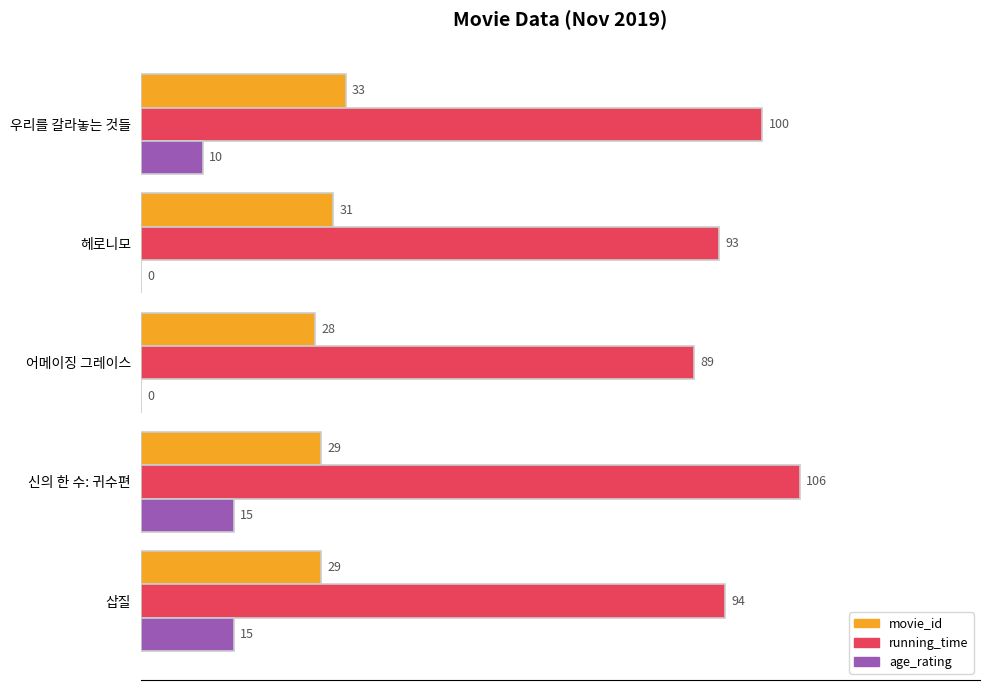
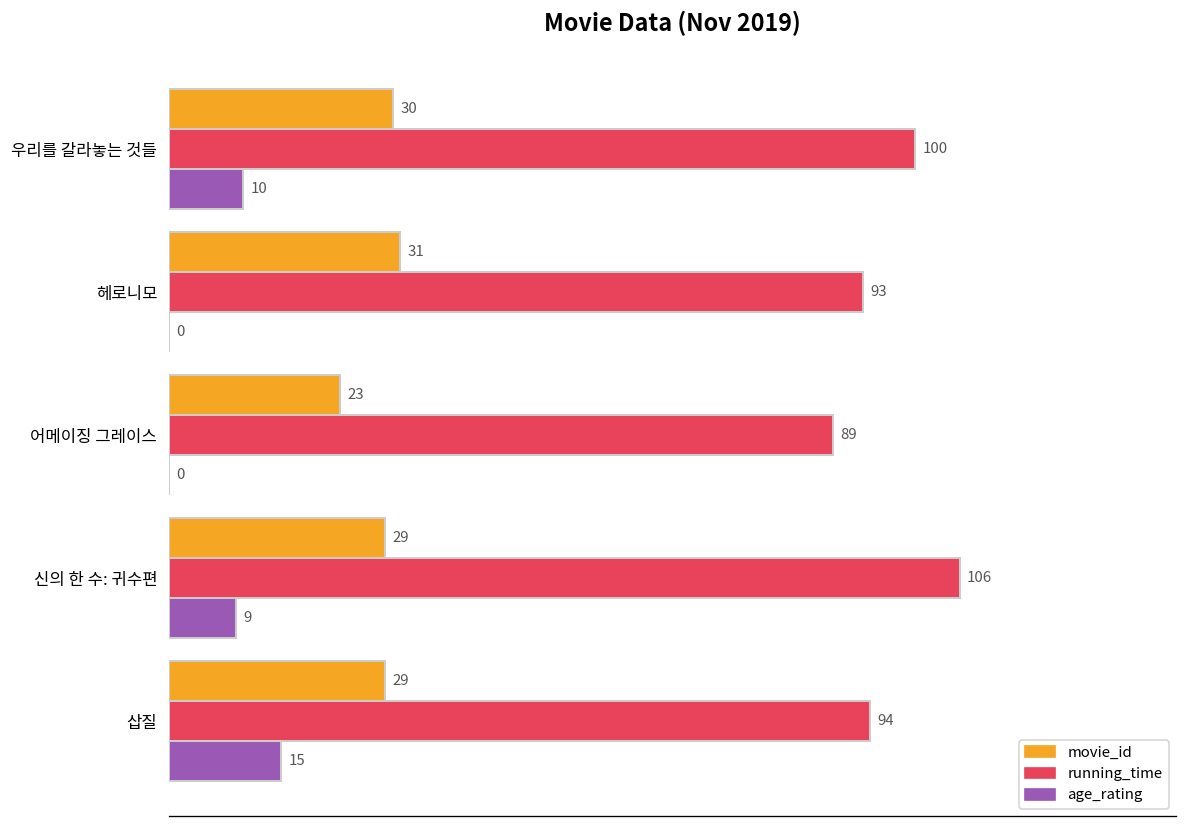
  {
    "movie_id": {
-     "우리를 갈라놓는 것들": 33,
+     "우리를 갈라놓는 것들": 30,
      "헤로니모": 31,
-     "어메이징 그레이스": 28,
+     "어메이징 그레이스": 23,
      "신의 한 수: 귀수편": 29,
      "삽질": 29
    },
    "running_time": {
      "우리를 갈라놓는 것들": 100,
      "헤로니모": 93,
      "어메이징 그레이스": 89,
      "신의 한 수: 귀수편": 106,
      "삽질": 94
    },
    "age_rating": {
      "우리를 갈라놓는 것들": 10,
      "헤로니모": 0,
      "어메이징 그레이스": 0,
-     "신의 한 수: 귀수편": 15,
+     "신의 한 수: 귀수편": 9,
      "삽질": 15
    }
  }
